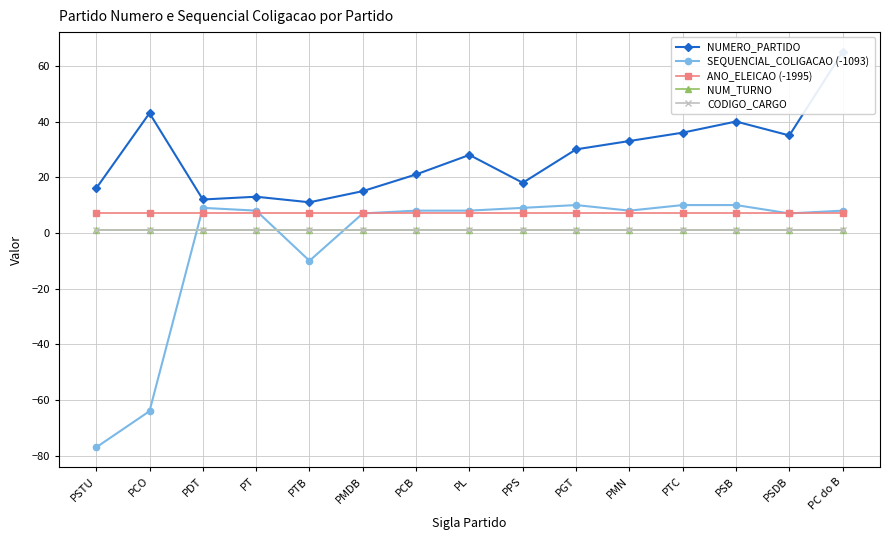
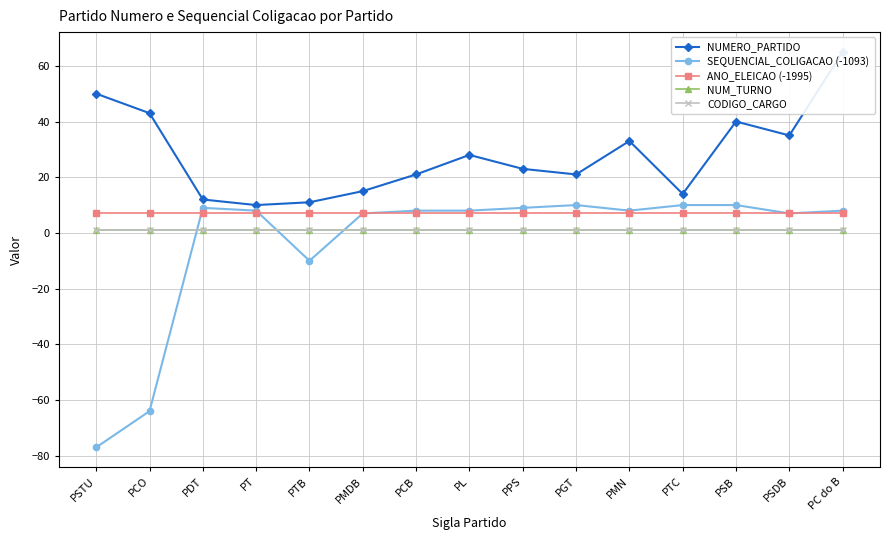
  {
    "NUMERO_PARTIDO": {
-     "PSTU": 16,
+     "PSTU": 50,
      "PCO": 43,
      "PDT": 12,
-     "PT": 13,
+     "PT": 10,
      "PTB": 11,
      "PMDB": 15,
      "PCB": 21,
      "PL": 28,
-     "PPS": 18,
-     "PGT": 30,
+     "PPS": 23,
+     "PGT": 21,
      "PMN": 33,
-     "PTC": 36,
+     "PTC": 14,
      "PSB": 40,
      "PSDB": 35
    },
    "SEQUENCIAL_COLIGACAO (-1093)": {
      "PSTU": -77,
      "PCO": -64,
      "PDT": 9,
      "PT": 8,
      "PTB": -10,
      "PCB": 8,
      "PL": 8,
      "PPS": 9,
      "PGT": 10,
      "PMN": 8,
      "PTC": 10,
      "PSB": 10,
      "PC do B": 8
    },
    "ANO_ELEICAO (-1995)": {
      "PSTU": 7,
      "PCO": 7,
      "PDT": 7,
      "PT": 7,
      "PTB": 7,
      "PCB": 7,
      "PL": 7,
      "PPS": 7,
      "PGT": 7,
      "PMN": 7,
      "PTC": 7,
      "PSB": 7,
      "PC do B": 7
    },
    "CODIGO_CARGO": {
      "PSTU": 1,
      "PCO": 1,
      "PDT": 1,
      "PT": 1,
      "PTB": 1,
      "PMDB": 1,
      "PCB": 1,
      "PL": 1,
      "PPS": 1,
      "PGT": 1,
      "PMN": 1,
      "PTC": 1,
      "PSB": 1,
      "PSDB": 1,
      "PC do B": 1
    }
  }
